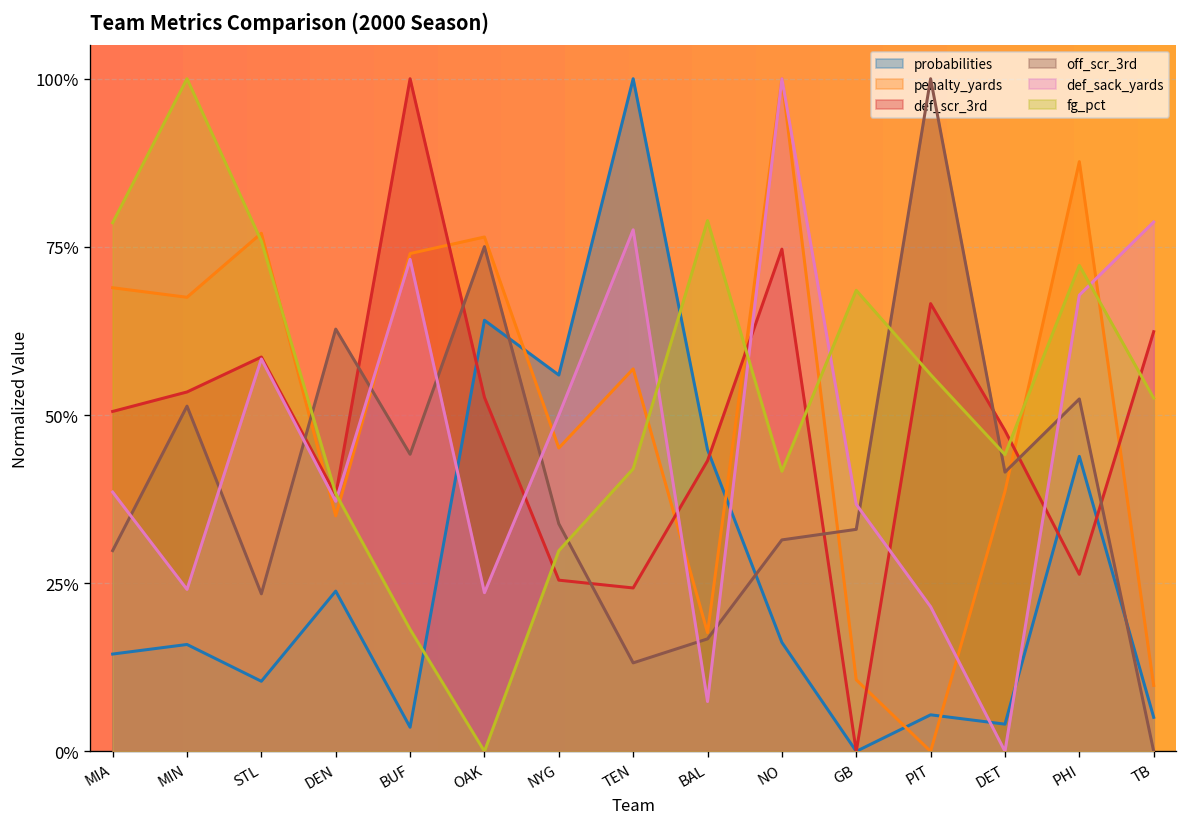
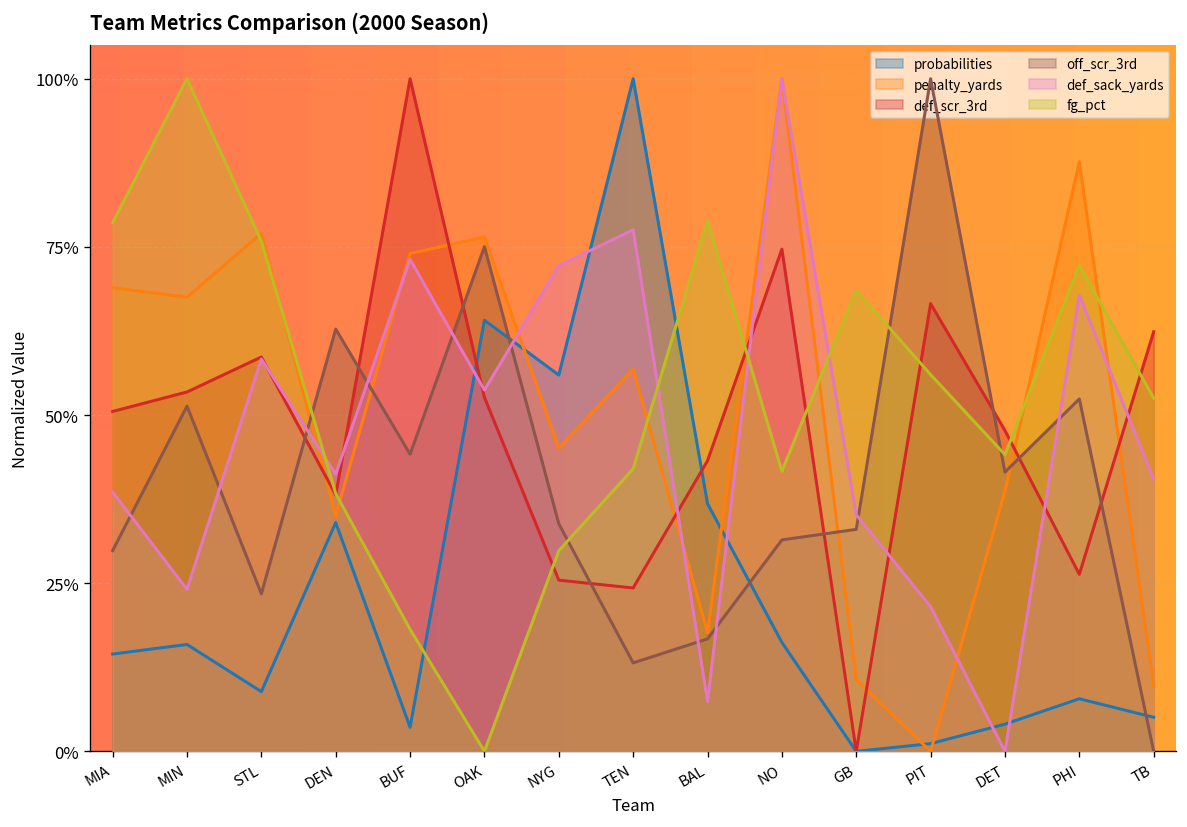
  {
    "probabilities": {
      "MIA": "14%",
      "MIN": "16%",
-     "STL": "10%",
-     "DEN": "24%",
+     "STL": "9%",
+     "DEN": "34%",
      "BUF": "4%",
      "OAK": "64%",
      "NYG": "56%",
      "TEN": "100%",
-     "BAL": "45%",
+     "BAL": "37%",
      "NO": "16%",
-     "PIT": "5%",
+     "PIT": "1%",
      "DET": "4%",
-     "PHI": "44%",
+     "PHI": "8%",
      "TB": "5%"
    },
    "def_sack_yards": {
      "MIA": "39%",
      "MIN": "24%",
-     "DEN": "37%",
+     "DEN": "41%",
      "BUF": "73%",
-     "OAK": "24%",
-     "NYG": "50%",
+     "OAK": "54%",
+     "NYG": "72%",
      "TEN": "78%",
      "BAL": "7%",
-     "GB": "37%",
+     "GB": "35%",
      "PIT": "22%",
      "DET": "0%",
      "PHI": "68%",
-     "TB": "79%"
+     "TB": "40%"
    }
  }
